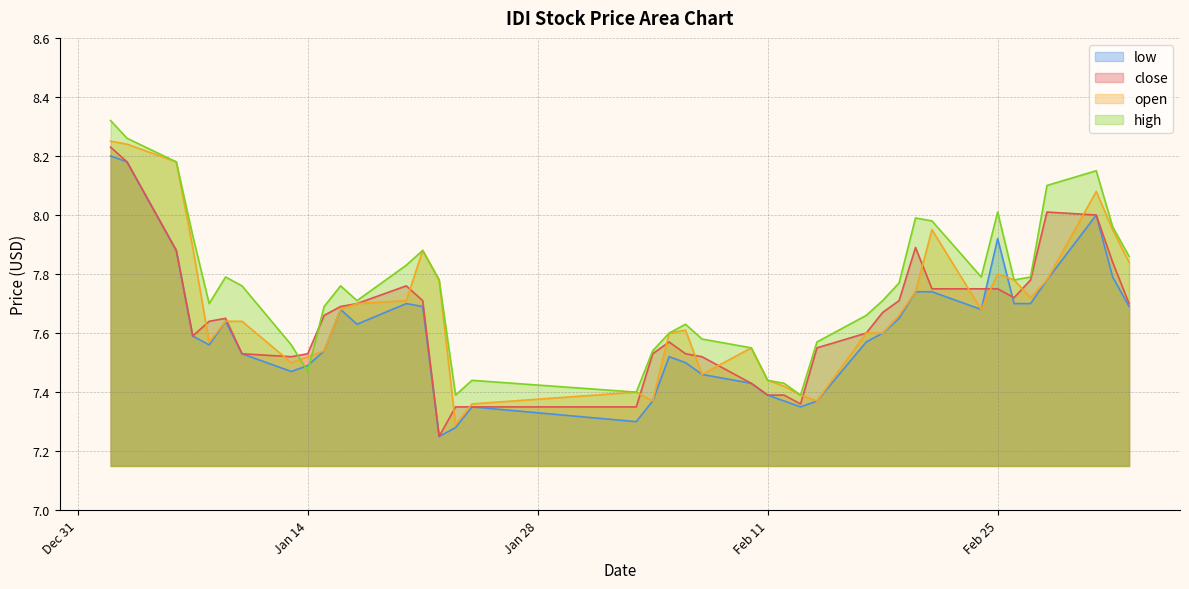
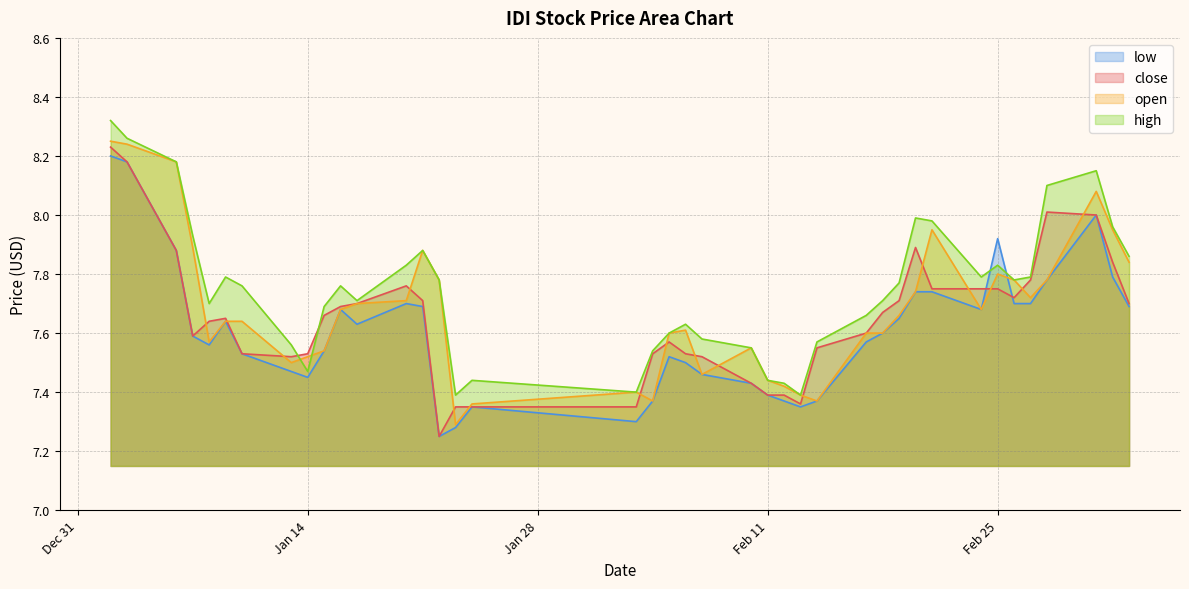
  {
    "low": {
-     "Jan 14": 7.49,
+     "Jan 14": 7.45,
      "Feb 25": 7.92
    },
    "high": {
      "Jan 14": 7.47,
-     "Feb 25": 8.01
+     "Feb 25": 7.83
    }
  }
